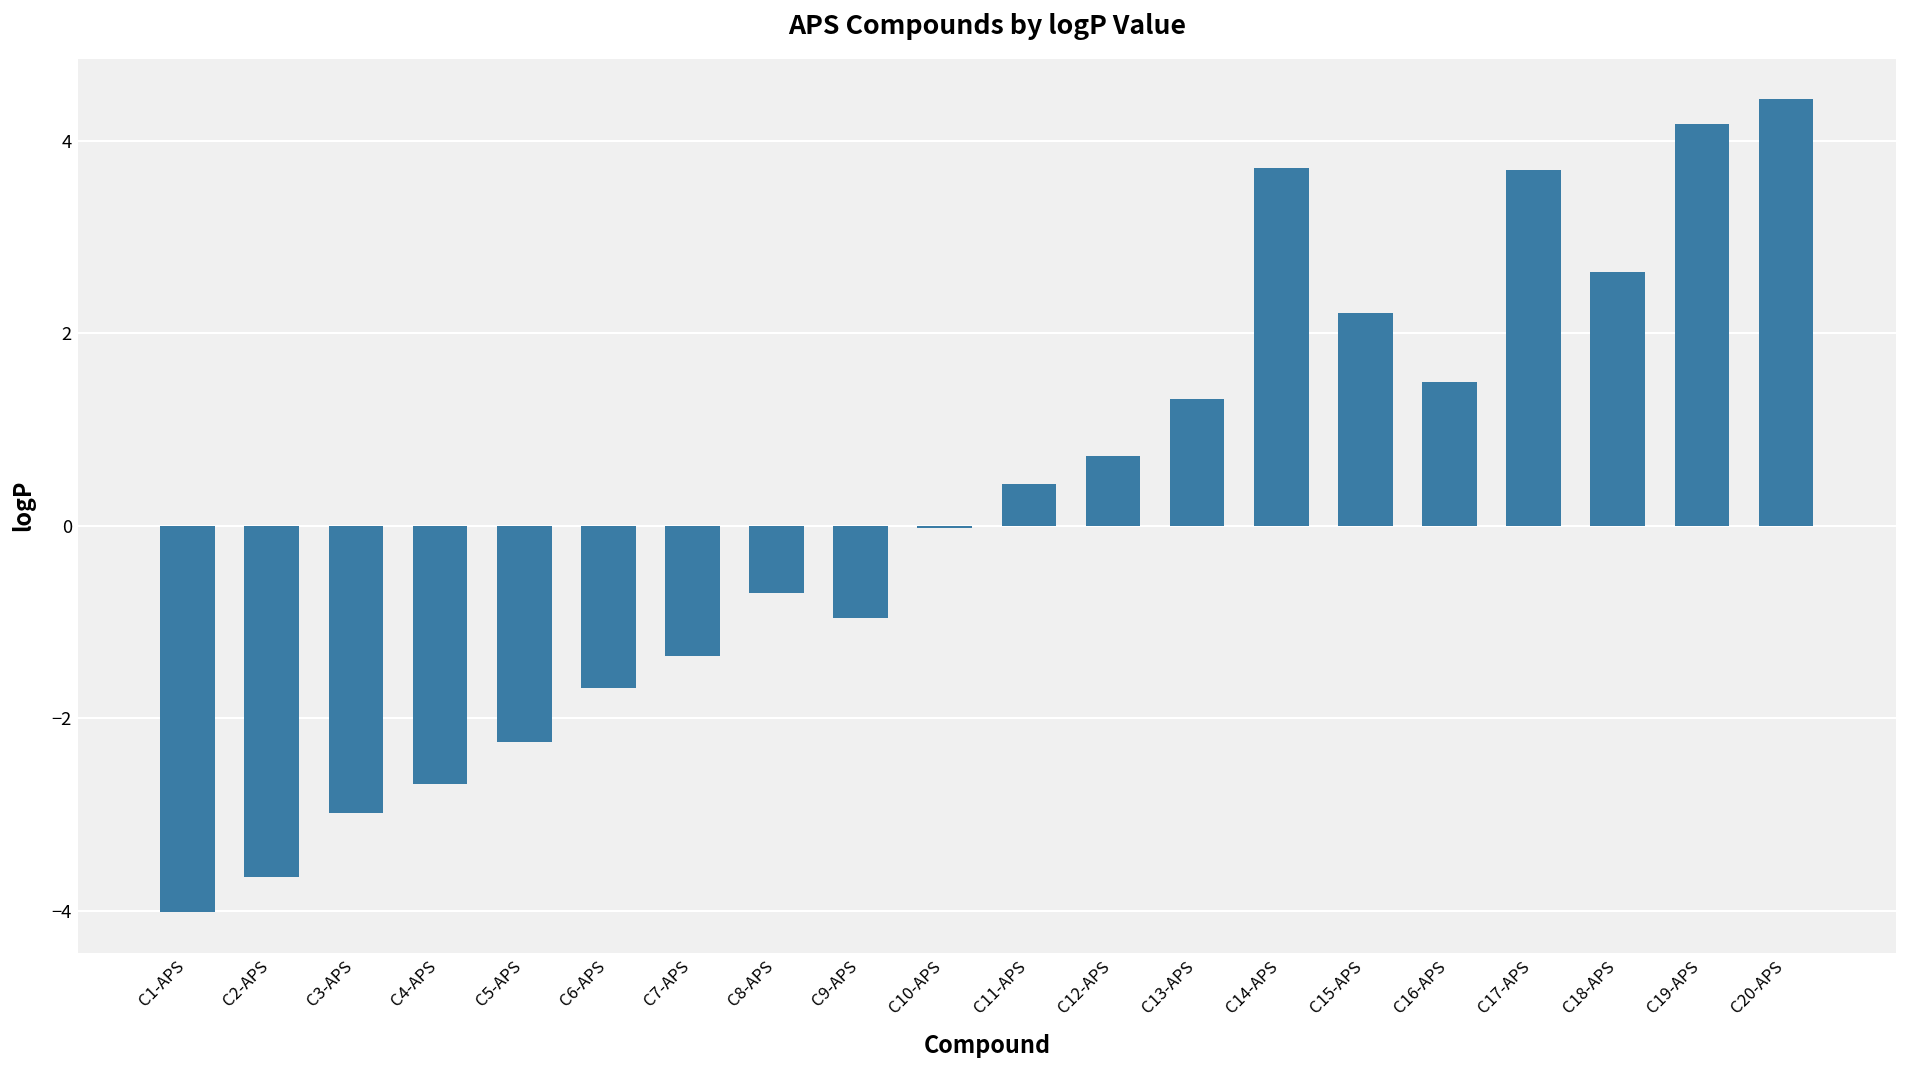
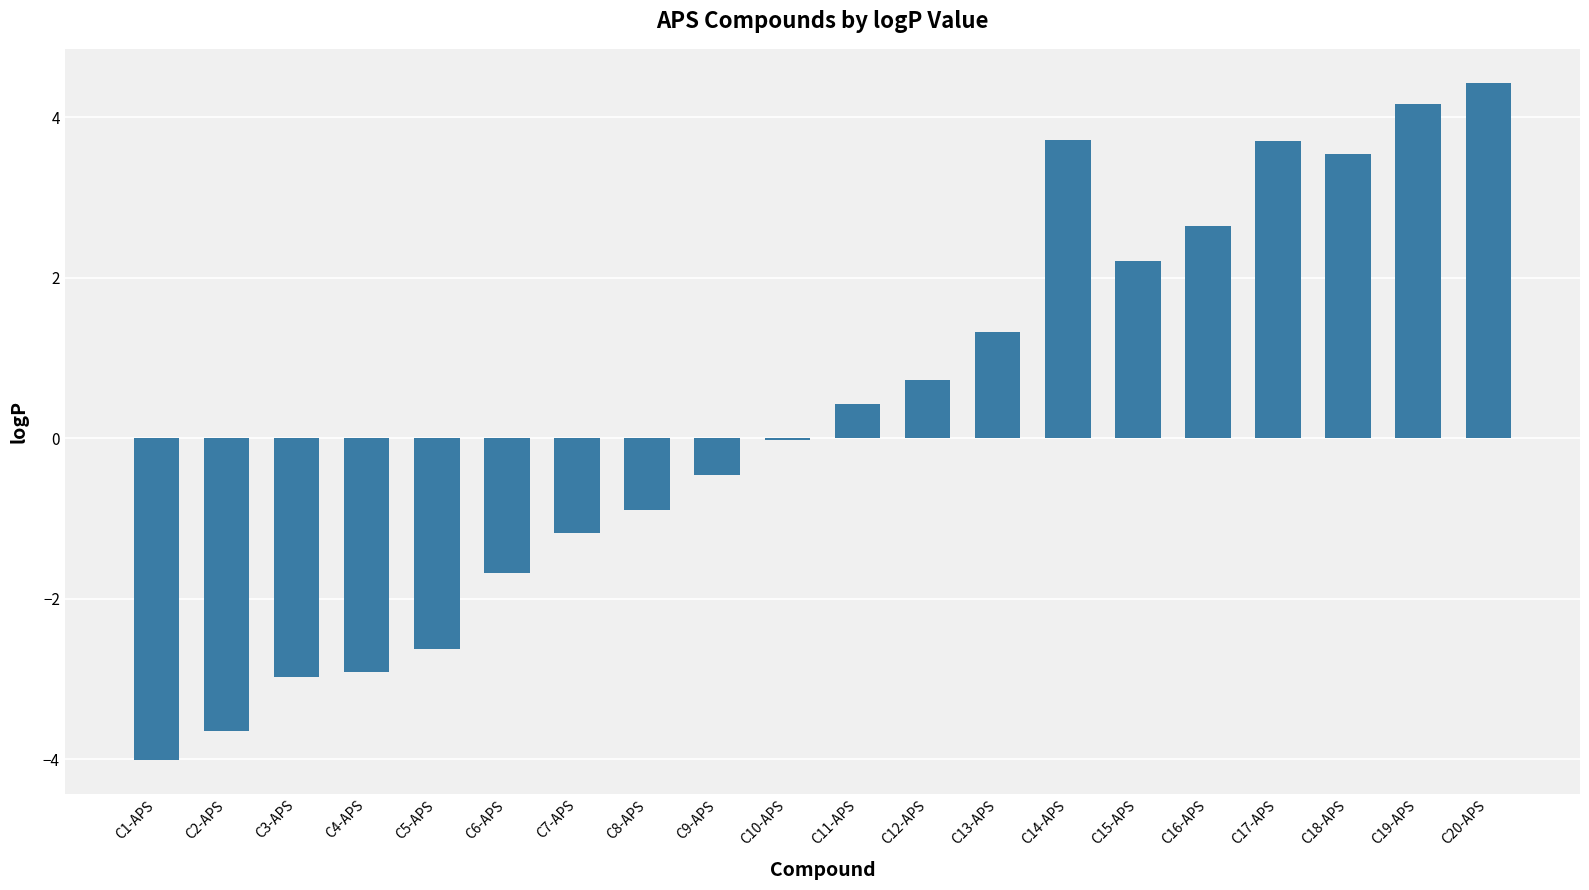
  {
    "C1-APS": -4.0,
    "C2-APS": -3.7,
    "C3-APS": -3.0,
-   "C4-APS": -2.7,
-   "C5-APS": -2.2,
+   "C4-APS": -2.9,
+   "C5-APS": -2.6,
    "C6-APS": -1.7,
-   "C7-APS": -1.4,
-   "C8-APS": -0.7,
-   "C9-APS": -1.0,
+   "C7-APS": -1.2,
+   "C8-APS": -0.9,
+   "C9-APS": -0.5,
    "C11-APS": 0.4,
    "C12-APS": 0.7,
    "C13-APS": 1.3,
    "C14-APS": 3.7,
    "C15-APS": 2.2,
-   "C16-APS": 1.5,
+   "C16-APS": 2.7,
    "C17-APS": 3.7,
-   "C18-APS": 2.6,
+   "C18-APS": 3.5,
    "C19-APS": 4.2,
    "C20-APS": 4.4
  }
